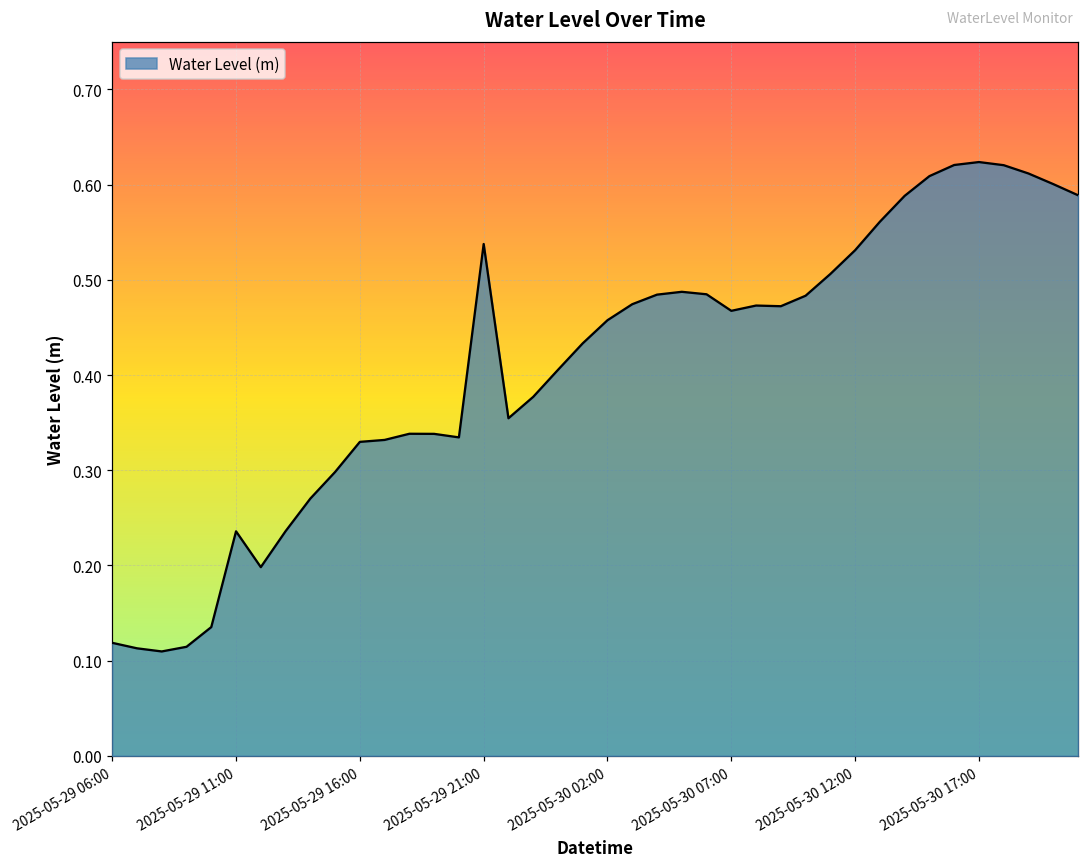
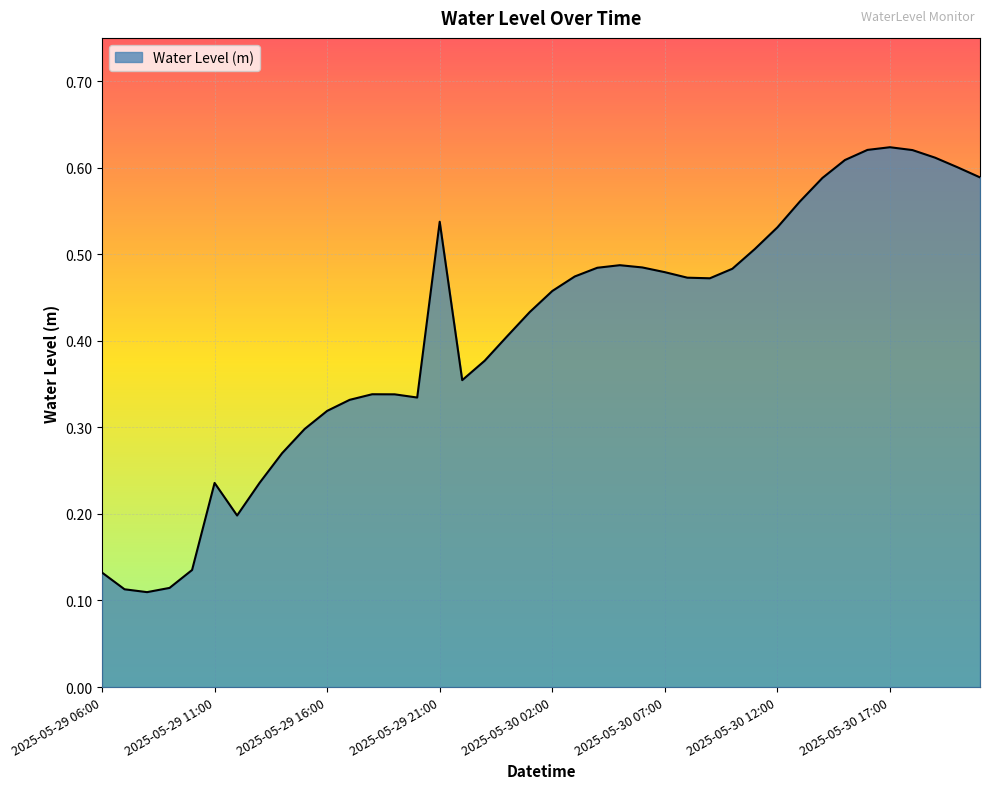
  {
-   "2025-05-29 06:00": 0.12,
+   "2025-05-29 06:00": 0.13,
    "2025-05-29 11:00": 0.24,
-   "2025-05-29 16:00": 0.33,
+   "2025-05-29 16:00": 0.32,
    "2025-05-29 21:00": 0.54,
    "2025-05-30 02:00": 0.46,
-   "2025-05-30 07:00": 0.47,
+   "2025-05-30 07:00": 0.48,
    "2025-05-30 12:00": 0.53,
    "2025-05-30 17:00": 0.62
  }
